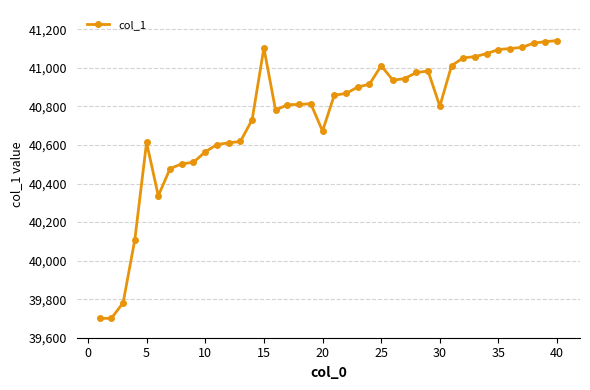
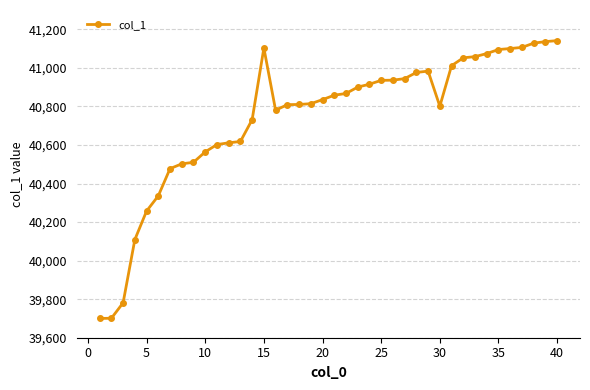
  {
-   "5": "40,610",
+   "5": "40,260",
    "10": "40,560",
    "15": "41,100",
-   "20": "40,670",
-   "25": "41,010",
+   "20": "40,840",
+   "25": "40,940",
    "30": "40,800",
    "35": "41,100",
    "40": "41,140"
  }
